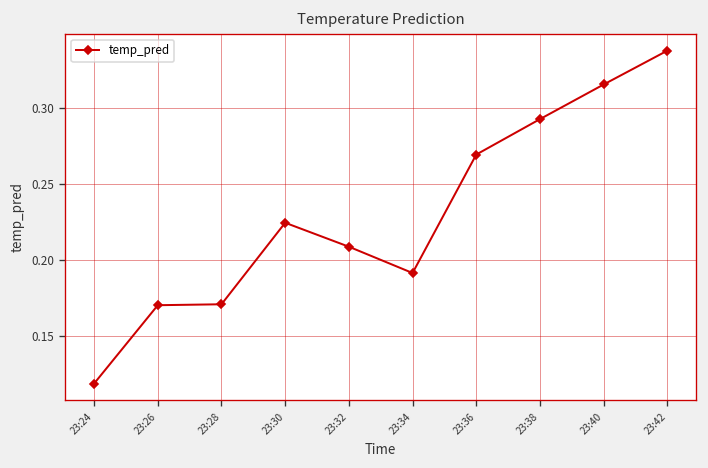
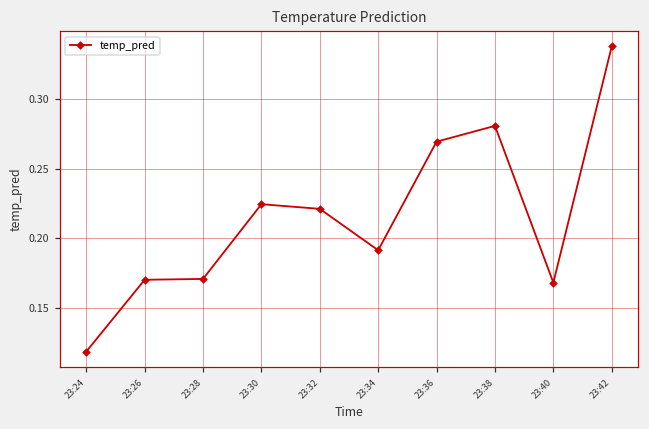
  {
    "23:24": 0.119,
    "23:26": 0.170,
    "23:28": 0.171,
    "23:30": 0.225,
-   "23:32": 0.209,
+   "23:32": 0.221,
    "23:34": 0.191,
    "23:36": 0.270,
-   "23:38": 0.293,
-   "23:40": 0.316,
+   "23:38": 0.281,
+   "23:40": 0.168,
    "23:42": 0.338
  }
